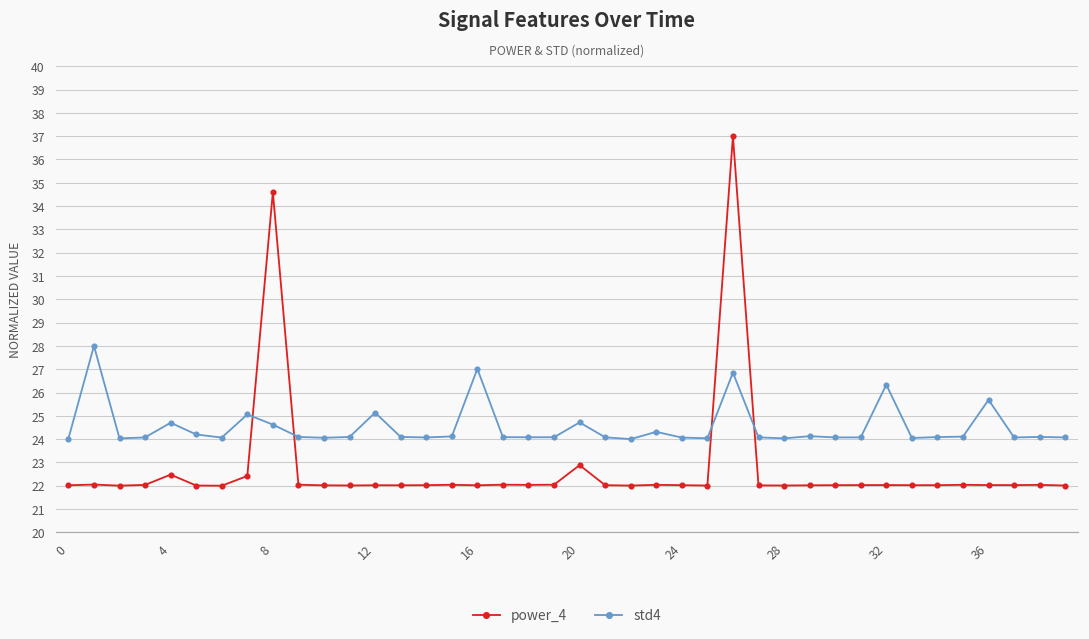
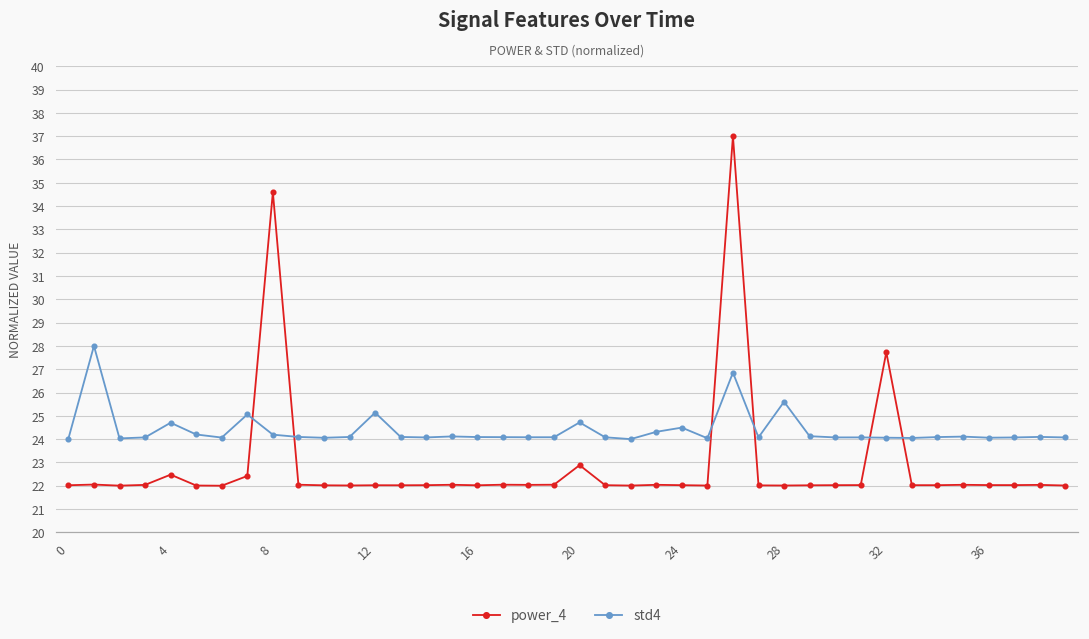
  {
    "power_4": {
      "0": 22.0,
      "4": 22.5,
      "8": 34.6,
      "12": 22.0,
      "16": 22.0,
      "20": 22.9,
      "24": 22.0,
      "28": 22.0,
-     "32": 22.0,
+     "32": 27.7,
      "36": 22.0
    },
    "std4": {
      "0": 24.0,
      "4": 24.7,
-     "8": 24.6,
+     "8": 24.2,
      "12": 25.1,
-     "16": 27.0,
+     "16": 24.1,
      "20": 24.7,
-     "24": 24.1,
-     "28": 24.0,
-     "32": 26.3,
-     "36": 25.7
+     "24": 24.5,
+     "28": 25.6,
+     "32": 24.1,
+     "36": 24.1
    }
  }
